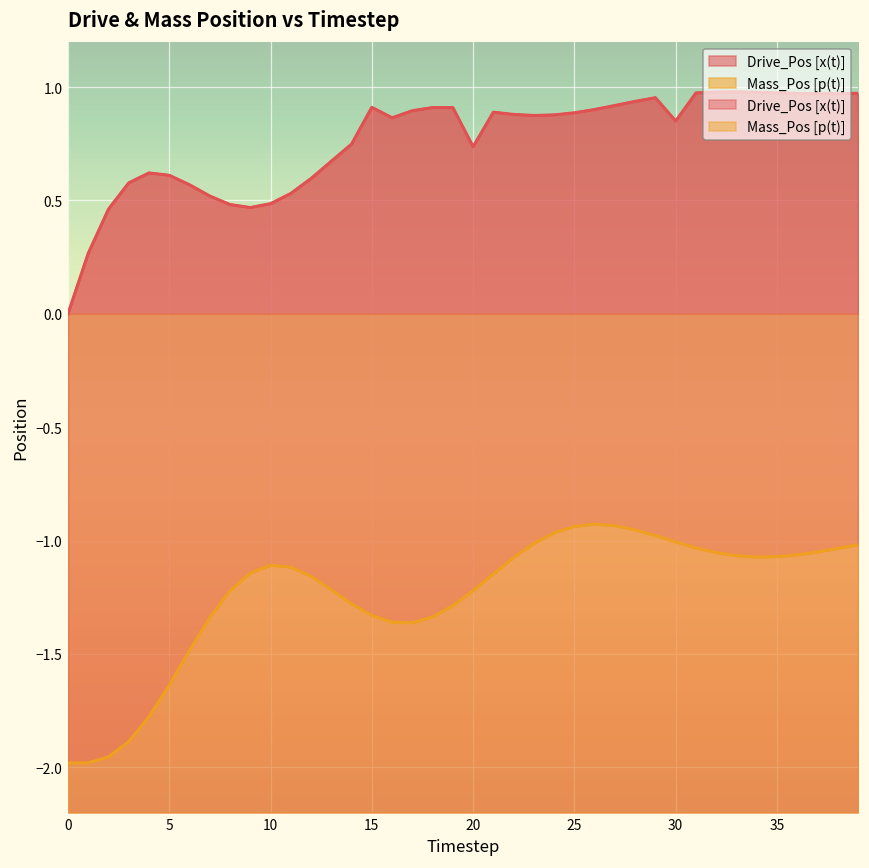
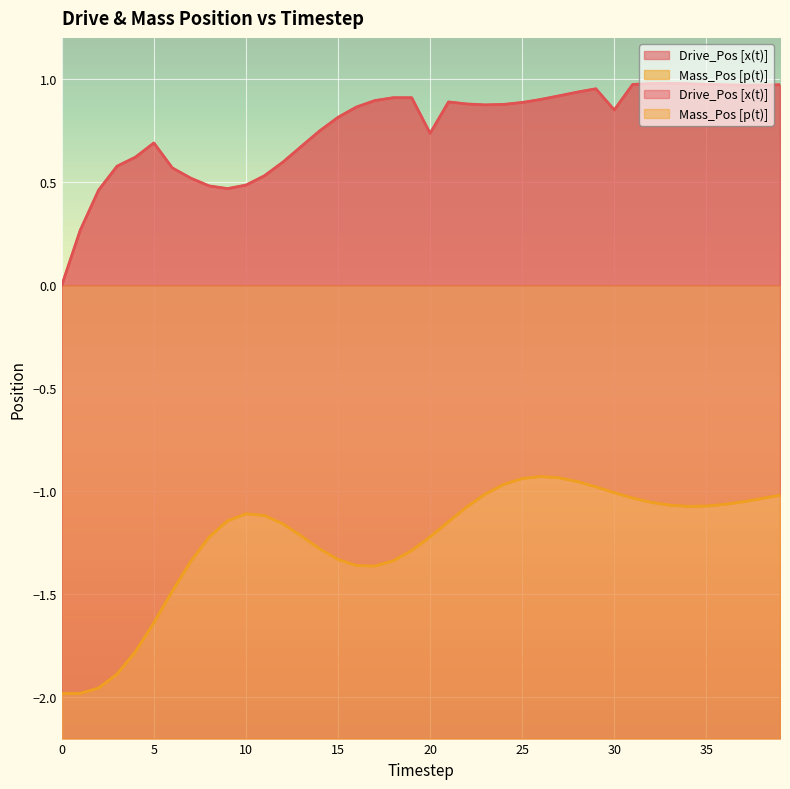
  {
    "Drive_Pos [x(t)]": {
-     "5": 0.61,
+     "5": 0.69,
      "10": 0.49,
-     "15": 0.91,
+     "15": 0.81,
      "20": 0.74,
      "25": 0.89,
      "30": 0.85
    }
  }
